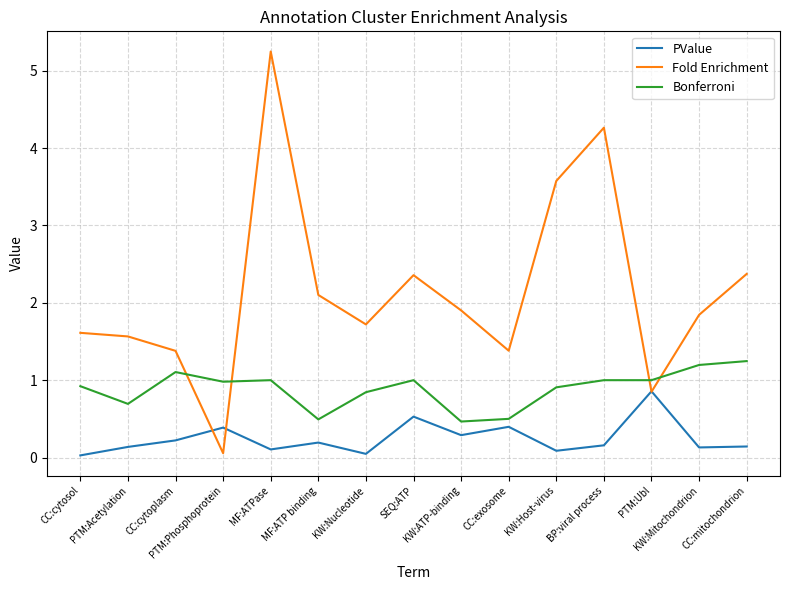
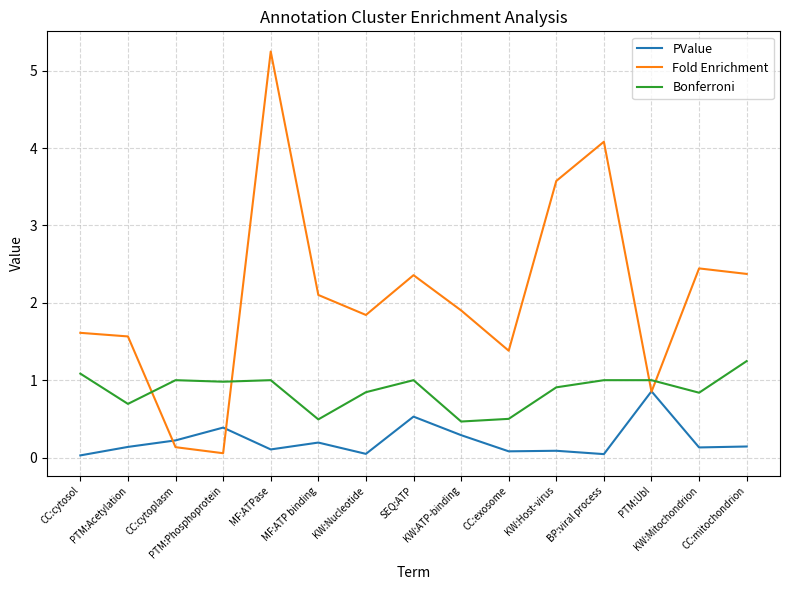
  {
    "PValue": {
      "CC:cytosol": 0.0,
      "PTM:Acetylation": 0.1,
      "CC:cytoplasm": 0.2,
      "PTM:Phosphoprotein": 0.4,
      "MF:ATPase": 0.1,
      "MF:ATP binding": 0.2,
      "KW:Nucleotide": 0.0,
      "SEQ:ATP": 0.5,
      "KW:ATP-binding": 0.3,
-     "CC:exosome": 0.4,
+     "CC:exosome": 0.1,
      "KW:Host-virus": 0.1,
-     "BP:viral process": 0.2,
+     "BP:viral process": 0.0,
      "KW:Mitochondrion": 0.1,
      "CC:mitochondrion": 0.1
    },
    "Fold Enrichment": {
      "CC:cytosol": 1.6,
      "PTM:Acetylation": 1.6,
-     "CC:cytoplasm": 1.4,
+     "CC:cytoplasm": 0.1,
      "PTM:Phosphoprotein": 0.1,
      "MF:ATPase": 5.2,
      "MF:ATP binding": 2.1,
-     "KW:Nucleotide": 1.7,
+     "KW:Nucleotide": 1.8,
      "SEQ:ATP": 2.4,
      "KW:ATP-binding": 1.9,
      "CC:exosome": 1.4,
      "KW:Host-virus": 3.6,
-     "BP:viral process": 4.3,
-     "KW:Mitochondrion": 1.8,
+     "BP:viral process": 4.1,
+     "KW:Mitochondrion": 2.4,
      "CC:mitochondrion": 2.4
    },
    "Bonferroni": {
-     "CC:cytosol": 0.9,
+     "CC:cytosol": 1.1,
      "PTM:Acetylation": 0.7,
-     "CC:cytoplasm": 1.1,
+     "CC:cytoplasm": 1.0,
      "PTM:Phosphoprotein": 1.0,
      "MF:ATPase": 1.0,
      "MF:ATP binding": 0.5,
      "KW:Nucleotide": 0.8,
      "SEQ:ATP": 1.0,
      "KW:ATP-binding": 0.5,
      "CC:exosome": 0.5,
      "KW:Host-virus": 0.9,
      "BP:viral process": 1.0,
      "PTM:Ubl": 1.0,
-     "KW:Mitochondrion": 1.2,
+     "KW:Mitochondrion": 0.8,
      "CC:mitochondrion": 1.2
    }
  }
